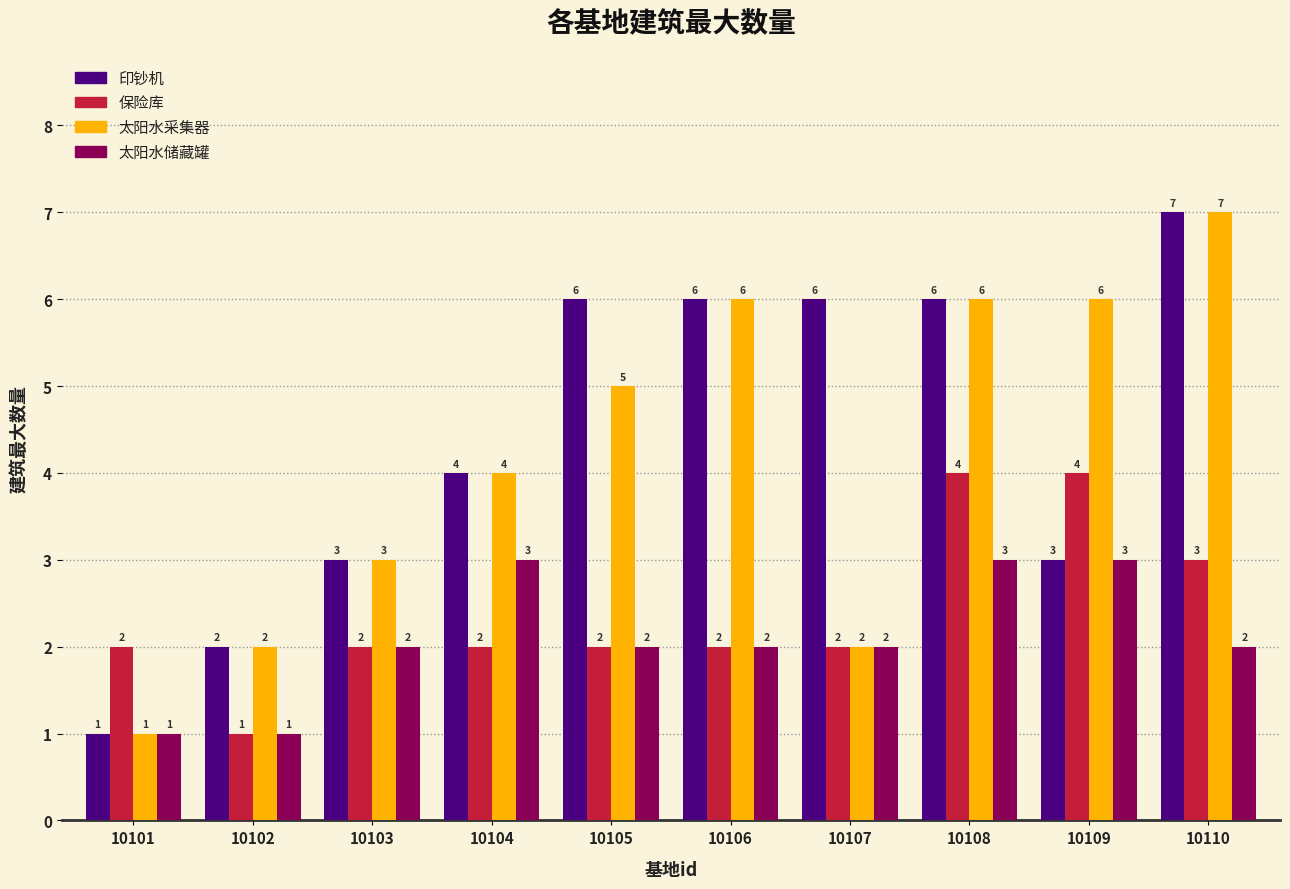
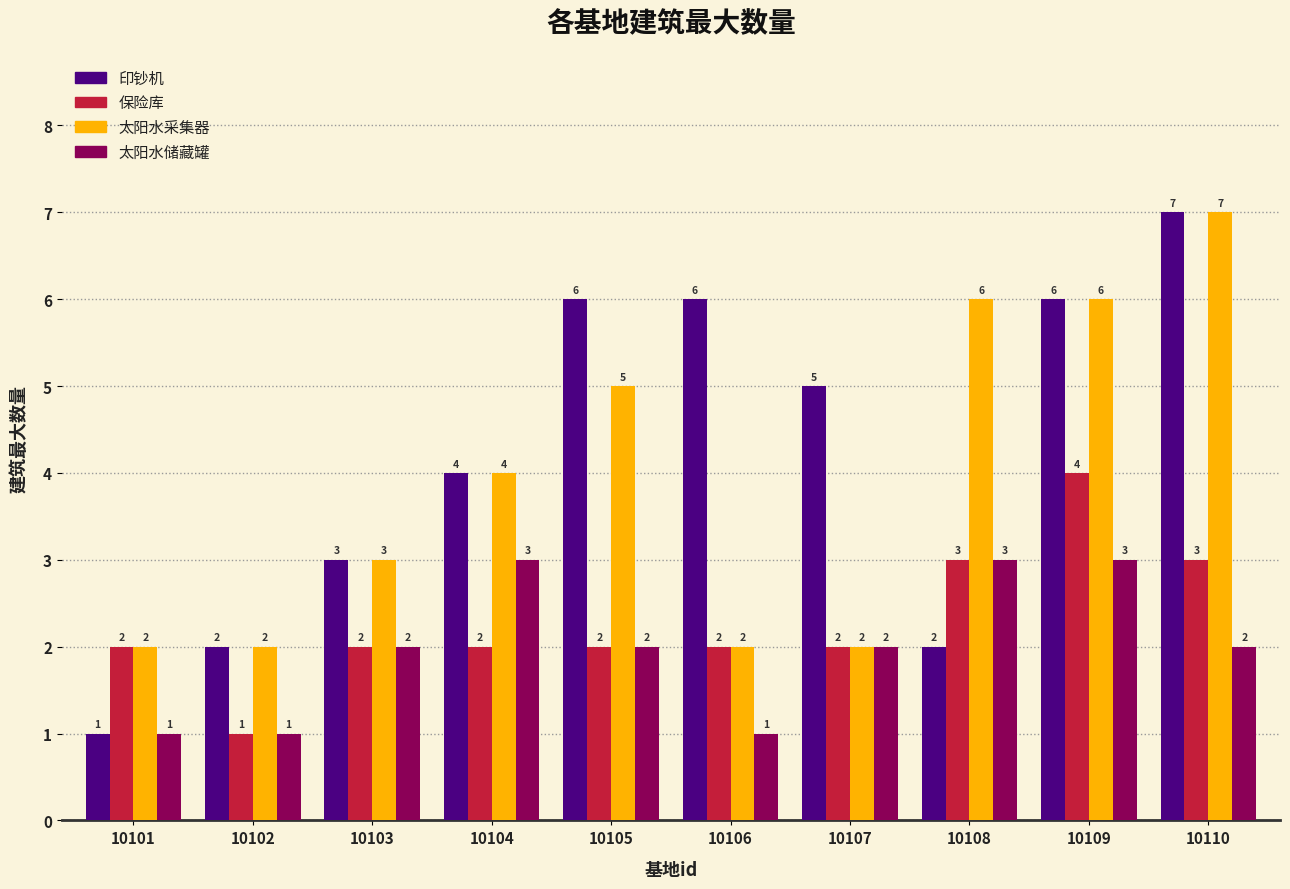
  {
    "印钞机": {
      "10101": 1,
      "10102": 2,
      "10103": 3,
      "10104": 4,
      "10105": 6,
      "10106": 6,
-     "10107": 6,
-     "10108": 6,
-     "10109": 3,
+     "10107": 5,
+     "10108": 2,
+     "10109": 6,
      "10110": 7
    },
    "保险库": {
      "10101": 2,
      "10102": 1,
      "10103": 2,
      "10104": 2,
      "10105": 2,
      "10106": 2,
      "10107": 2,
-     "10108": 4,
+     "10108": 3,
      "10109": 4,
      "10110": 3
    },
    "太阳水采集器": {
-     "10101": 1,
+     "10101": 2,
      "10102": 2,
      "10103": 3,
      "10104": 4,
      "10105": 5,
-     "10106": 6,
+     "10106": 2,
      "10107": 2,
      "10108": 6,
      "10109": 6,
      "10110": 7
    },
    "太阳水储藏罐": {
      "10101": 1,
      "10102": 1,
      "10103": 2,
      "10104": 3,
      "10105": 2,
-     "10106": 2,
+     "10106": 1,
      "10107": 2,
      "10108": 3,
      "10109": 3,
      "10110": 2
    }
  }
